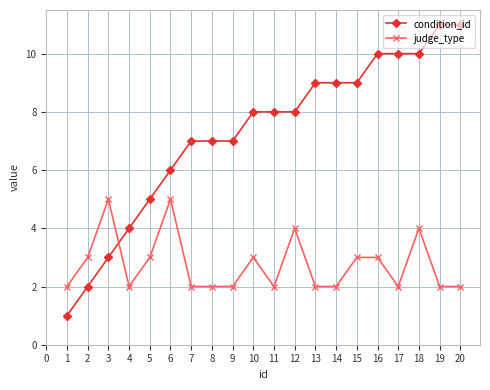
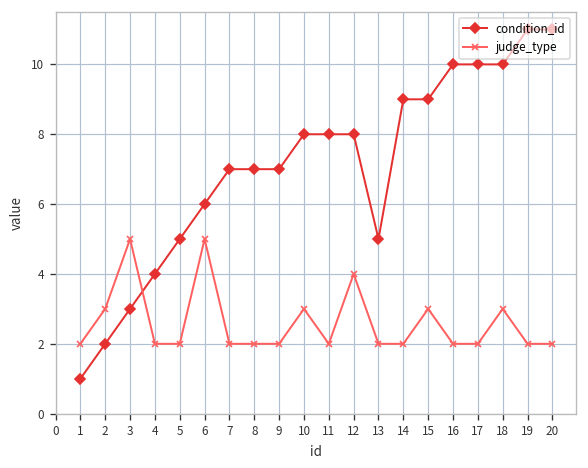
  {
    "condition_id": {
      "1": 1,
      "2": 2,
      "3": 3,
      "4": 4,
      "5": 5,
      "6": 6,
      "7": 7,
      "8": 7,
      "9": 7,
      "10": 8,
      "11": 8,
      "12": 8,
-     "13": 9,
+     "13": 5,
      "14": 9,
      "15": 9,
      "16": 10,
      "17": 10,
      "18": 10
    },
    "judge_type": {
      "1": 2,
      "2": 3,
      "3": 5,
      "4": 2,
-     "5": 3,
+     "5": 2,
      "6": 5,
      "7": 2,
      "8": 2,
      "9": 2,
      "10": 3,
      "11": 2,
      "12": 4,
      "13": 2,
      "14": 2,
      "15": 3,
-     "16": 3,
+     "16": 2,
      "17": 2,
-     "18": 4,
+     "18": 3,
      "19": 2,
      "20": 2
    }
  }
